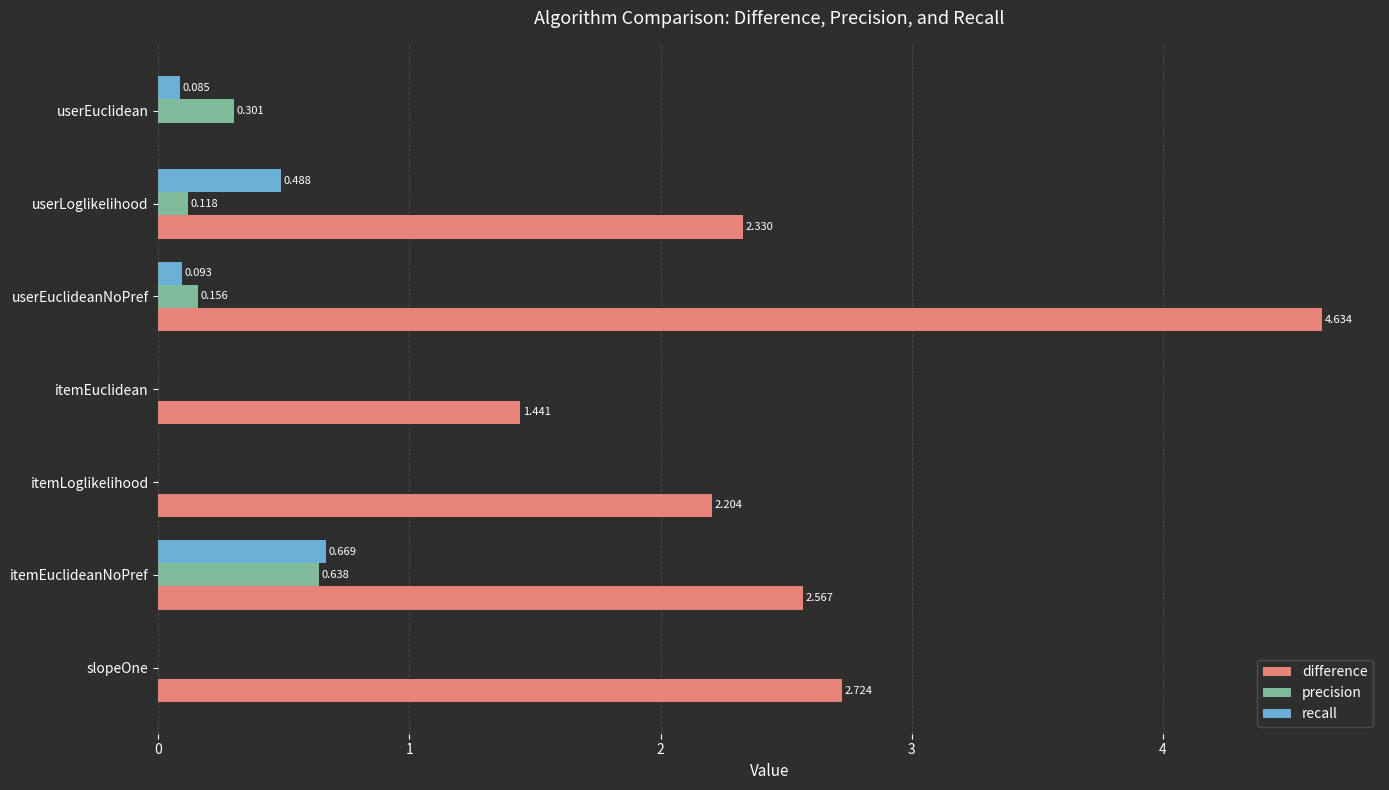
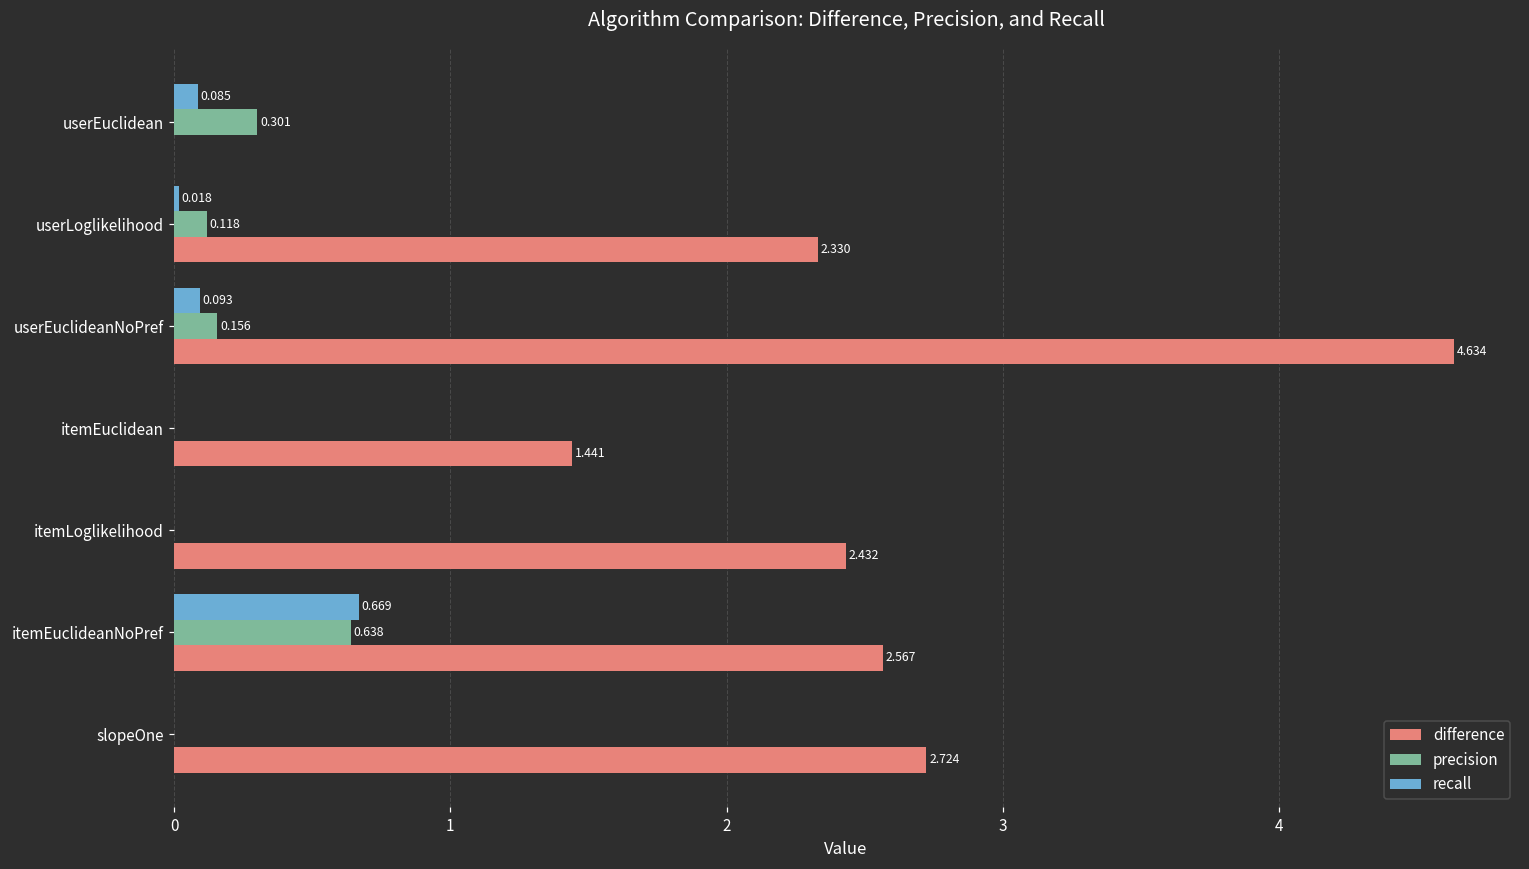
  {
    "difference": {
      "userLoglikelihood": 2.330,
      "userEuclideanNoPref": 4.634,
      "itemEuclidean": 1.441,
-     "itemLoglikelihood": 2.204,
+     "itemLoglikelihood": 2.432,
      "itemEuclideanNoPref": 2.567,
      "slopeOne": 2.724
    },
    "precision": {
      "userEuclidean": 0.301,
      "userLoglikelihood": 0.118,
      "userEuclideanNoPref": 0.156,
      "itemEuclideanNoPref": 0.638
    },
    "recall": {
      "userEuclidean": 0.085,
-     "userLoglikelihood": 0.488,
+     "userLoglikelihood": 0.018,
      "userEuclideanNoPref": 0.093,
      "itemEuclideanNoPref": 0.669
    }
  }
